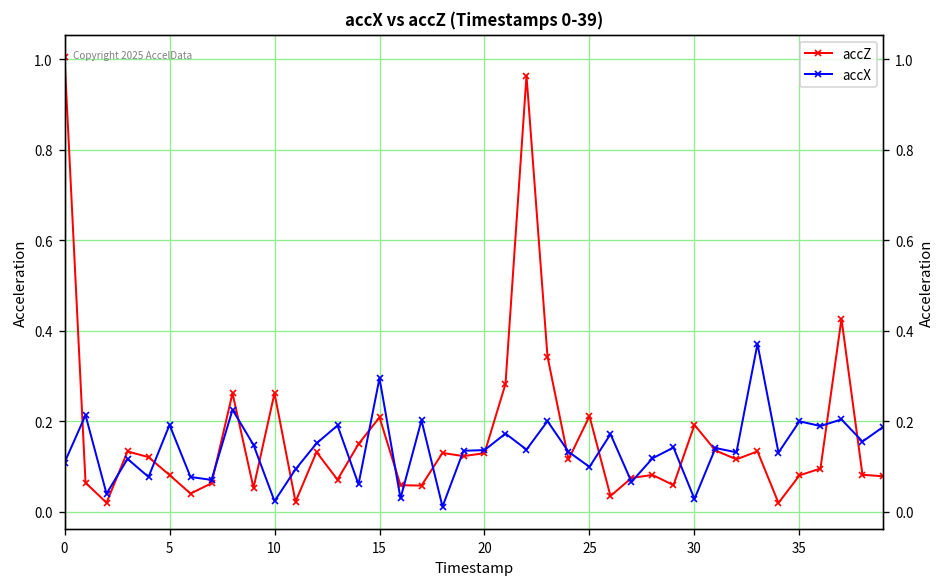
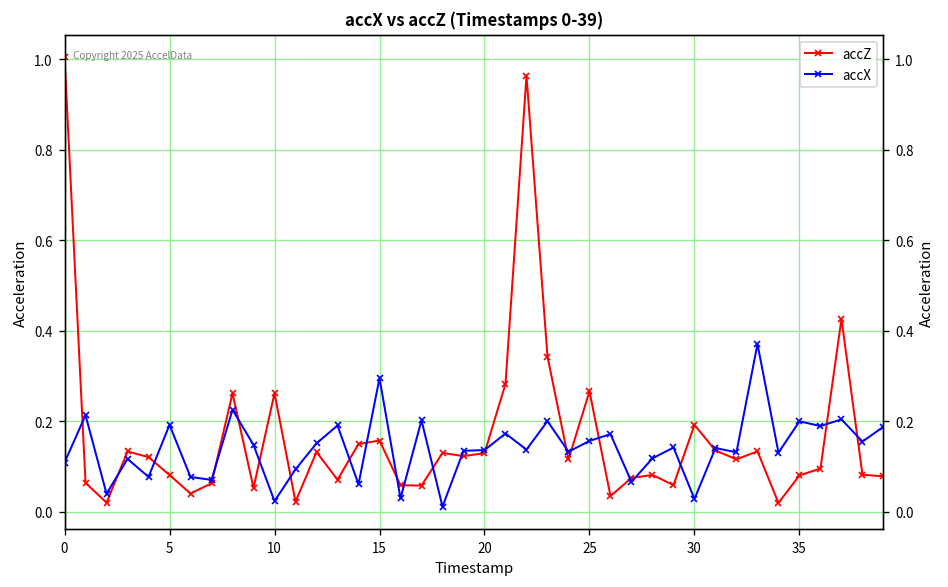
  {
    "accZ": {
      "5": 0.08,
      "10": 0.26,
-     "15": 0.21,
+     "15": 0.16,
      "20": 0.13,
-     "25": 0.21,
+     "25": 0.27,
      "30": 0.19,
      "35": 0.08
    },
    "accX": {
      "0": 0.11,
      "5": 0.19,
      "10": 0.02,
      "15": 0.30,
      "20": 0.14,
-     "25": 0.10,
+     "25": 0.16,
      "30": 0.03,
      "35": 0.20
    }
  }
